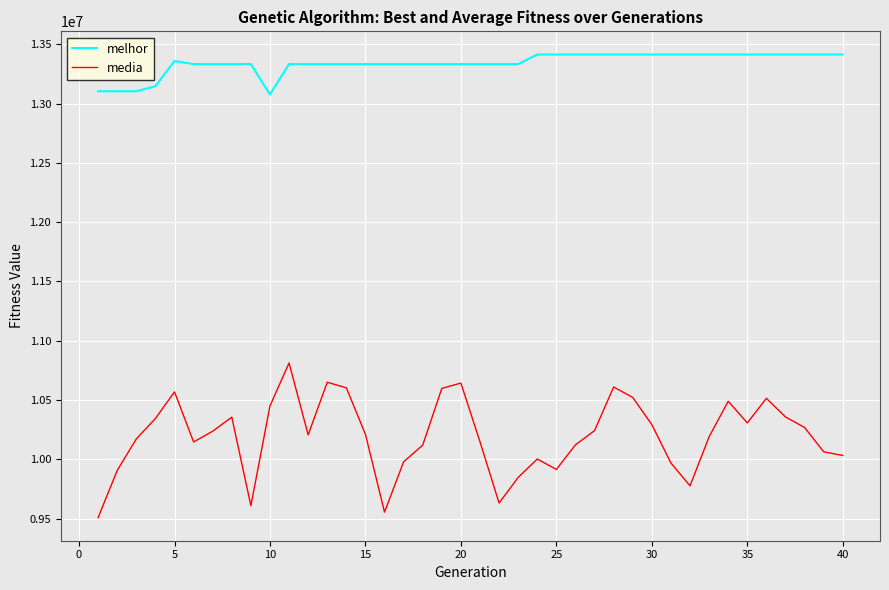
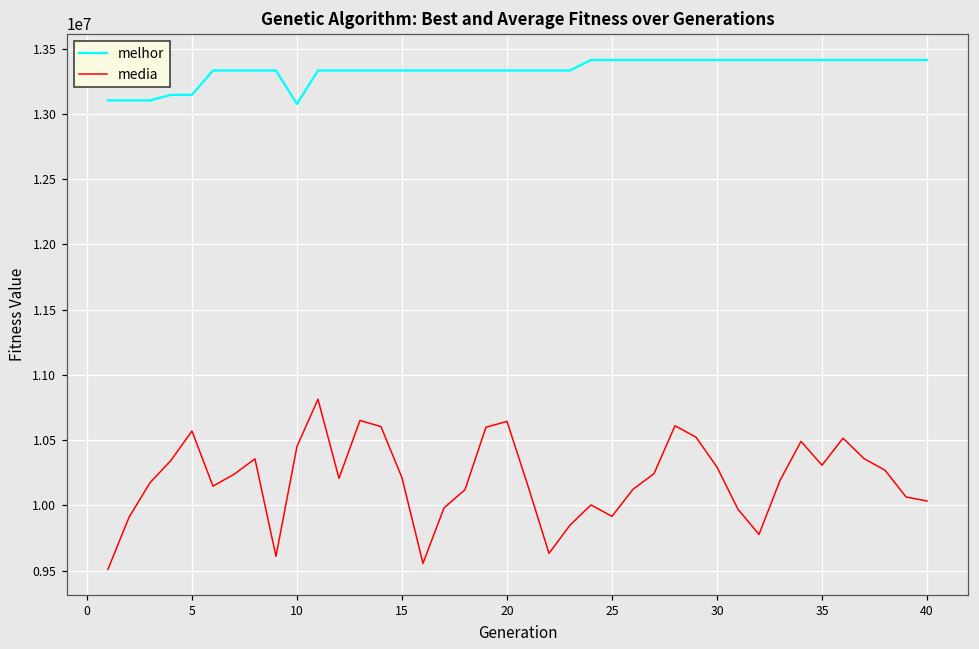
  {
    "melhor": {
-     "5": 13360000,
+     "5": 13150000,
      "10": 13080000,
      "15": 13330000,
      "20": 13330000,
      "25": 13410000,
      "30": 13410000,
      "35": 13410000,
      "40": 13410000
    },
    "media": {
      "5": 10570000,
      "10": 10450000,
      "15": 10210000,
      "20": 10640000,
      "25": 9920000,
      "30": 10290000,
      "35": 10310000,
      "40": 10030000
    }
  }
